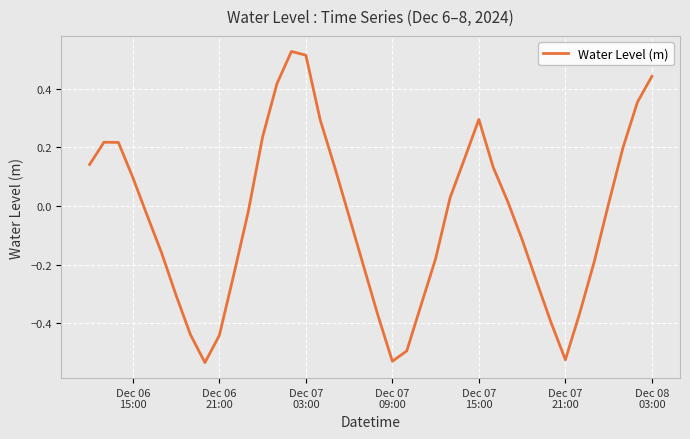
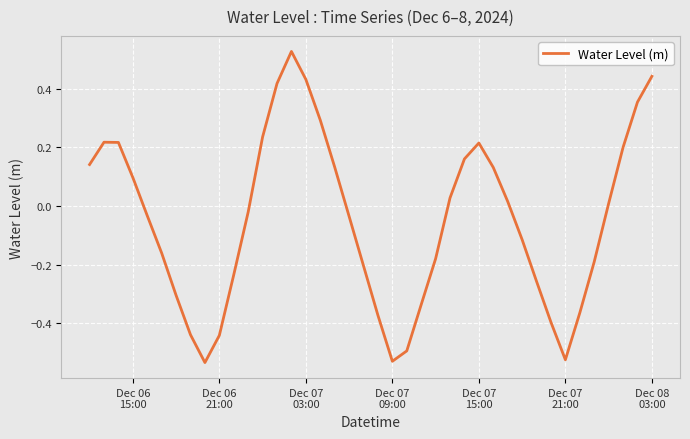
  {
    "Dec 06 15:00": 0.10,
    "Dec 06 21:00": -0.44,
-   "Dec 07 03:00": 0.51,
+   "Dec 07 03:00": 0.43,
    "Dec 07 09:00": -0.53,
-   "Dec 07 15:00": 0.30,
+   "Dec 07 15:00": 0.22,
    "Dec 07 21:00": -0.52,
    "Dec 08 03:00": 0.44
  }
